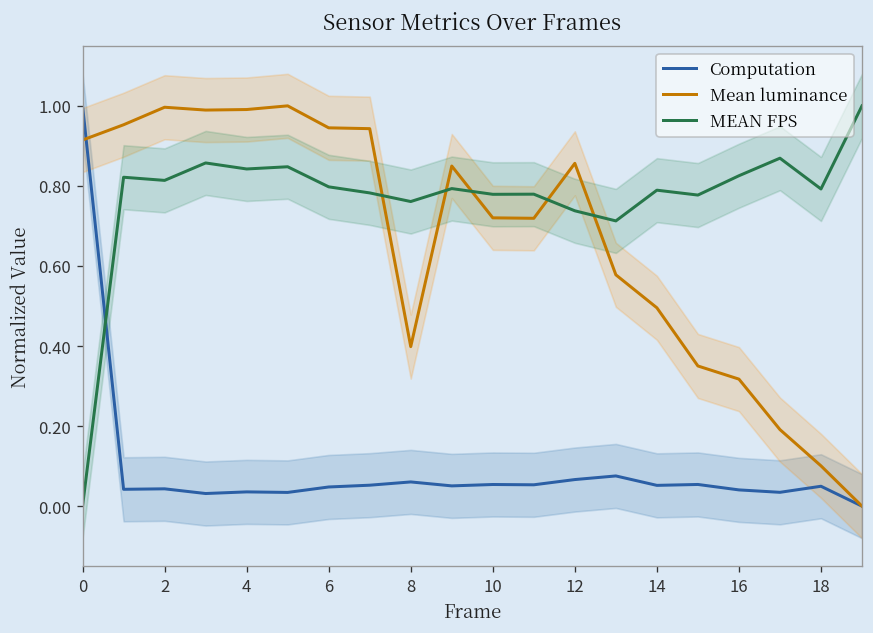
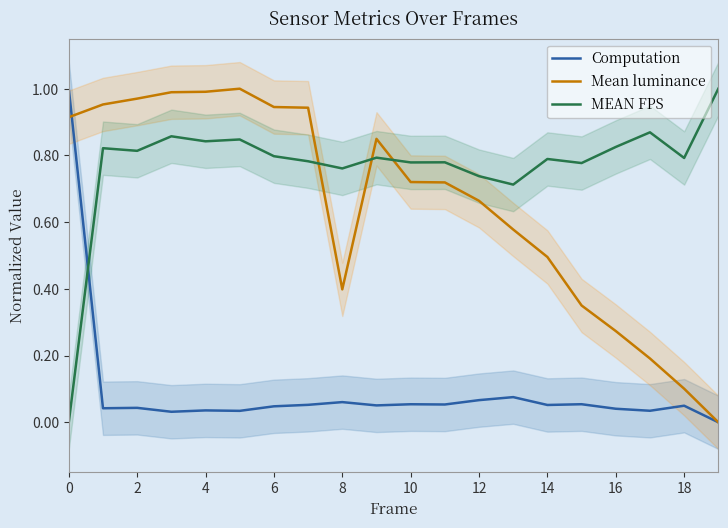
  {
    "Mean luminance": {
      "0": 0.91,
-     "2": 1.00,
+     "2": 0.97,
      "4": 0.99,
      "6": 0.95,
      "8": 0.40,
      "10": 0.72,
-     "12": 0.86,
+     "12": 0.66,
      "14": 0.50,
-     "16": 0.32,
+     "16": 0.27,
      "18": 0.10
    }
  }
